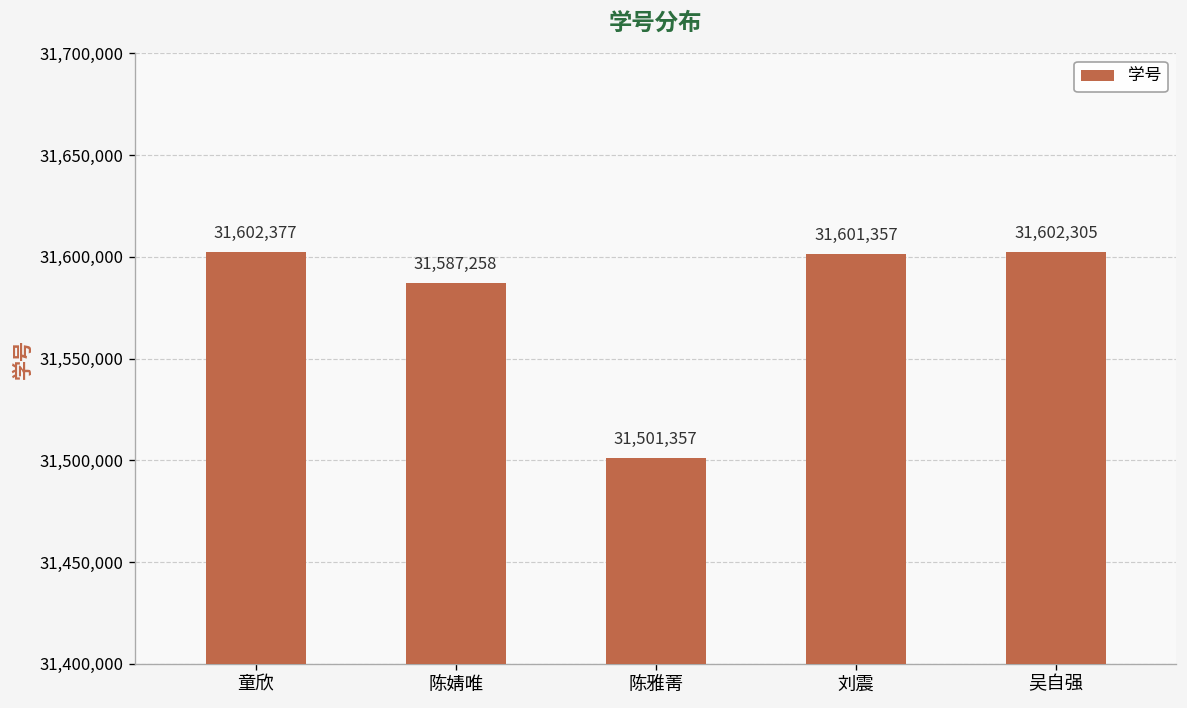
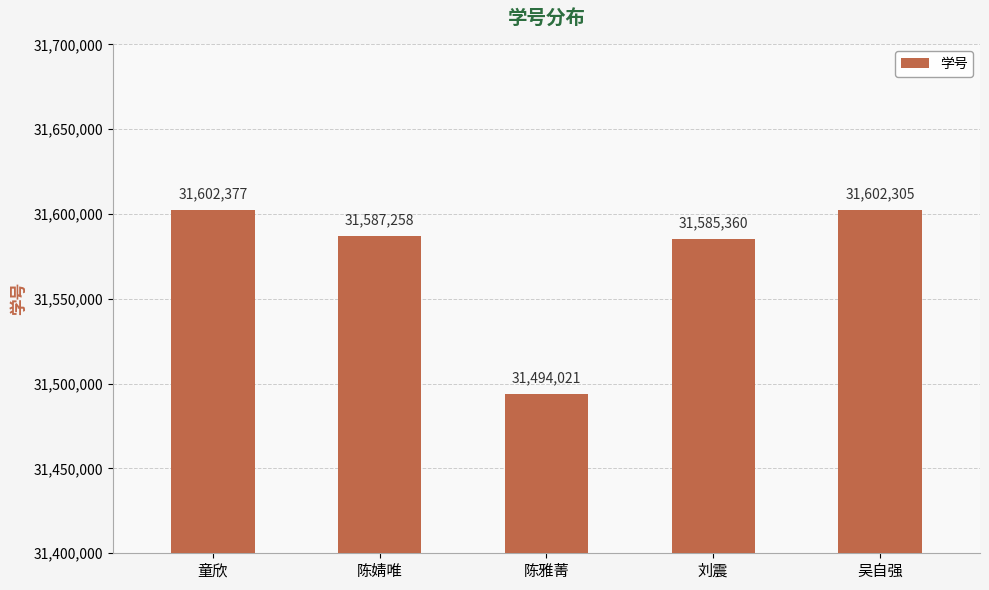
  {
    "童欣": "31,602,377",
    "陈婧唯": "31,587,258",
-   "陈雅菁": "31,501,357",
-   "刘震": "31,601,357",
+   "陈雅菁": "31,494,021",
+   "刘震": "31,585,360",
    "吴自强": "31,602,305"
  }
